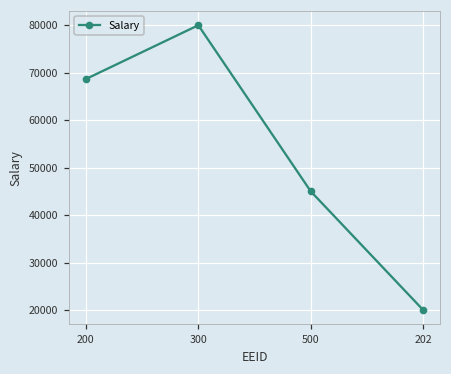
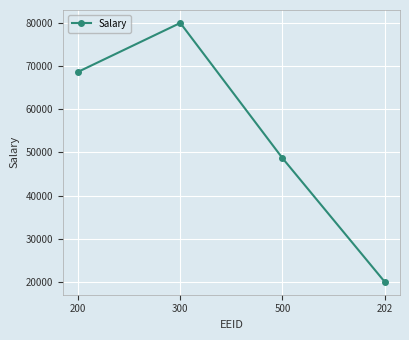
  {
    "200": 69000,
    "300": 80000,
-   "500": 45000,
+   "500": 49000,
    "202": 20000
  }
